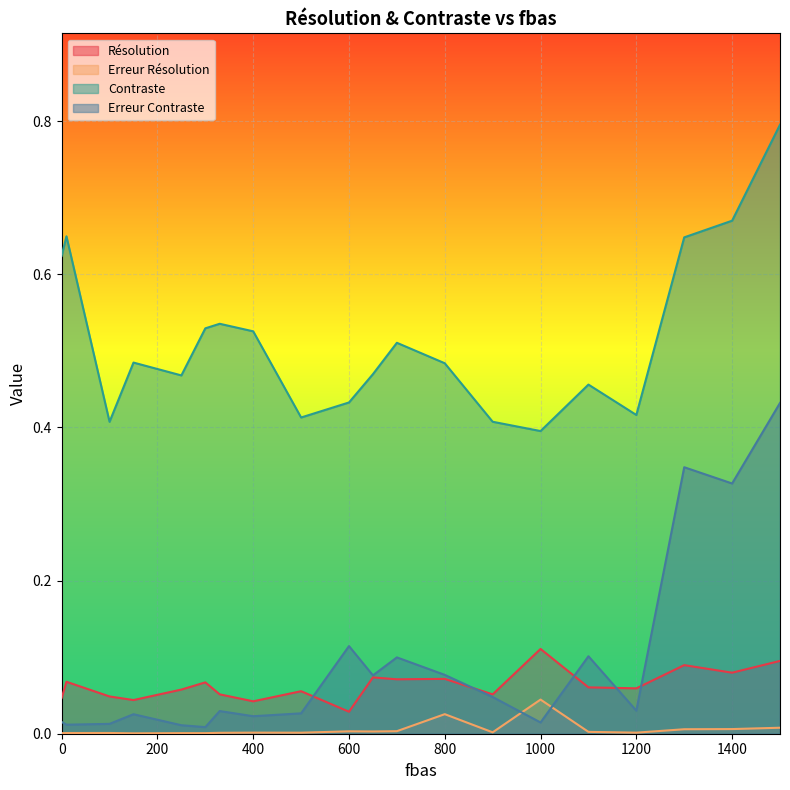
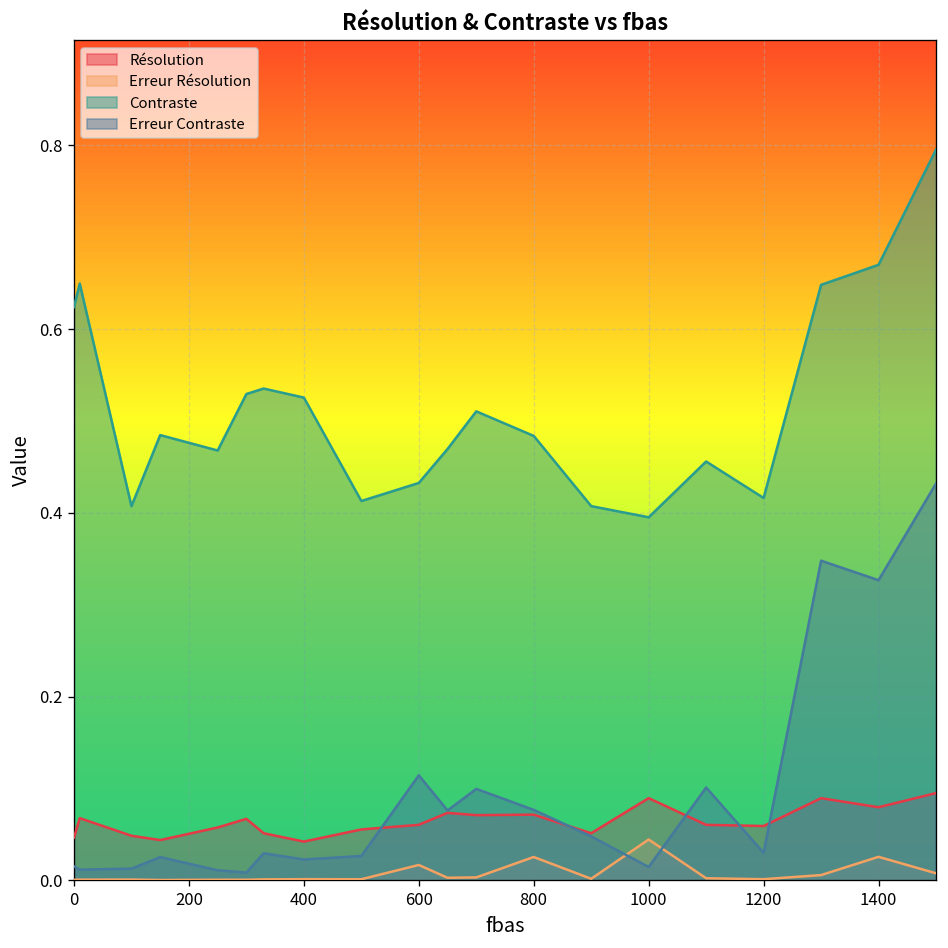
  {
    "Résolution": {
      "0": 0.05,
      "400": 0.04,
-     "600": 0.03,
+     "600": 0.06,
      "800": 0.07,
-     "1000": 0.11,
+     "1000": 0.09,
      "1200": 0.06,
      "1400": 0.08
    },
    "Erreur Résolution": {
      "0": 0.00,
      "400": 0.00,
-     "600": 0.00,
+     "600": 0.02,
      "800": 0.03,
      "1000": 0.04,
      "1200": 0.00,
-     "1400": 0.01
+     "1400": 0.03
    }
  }
